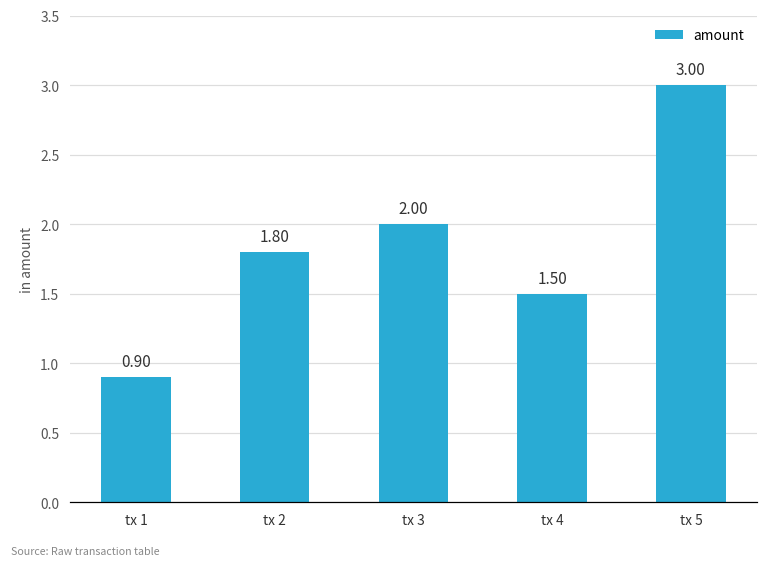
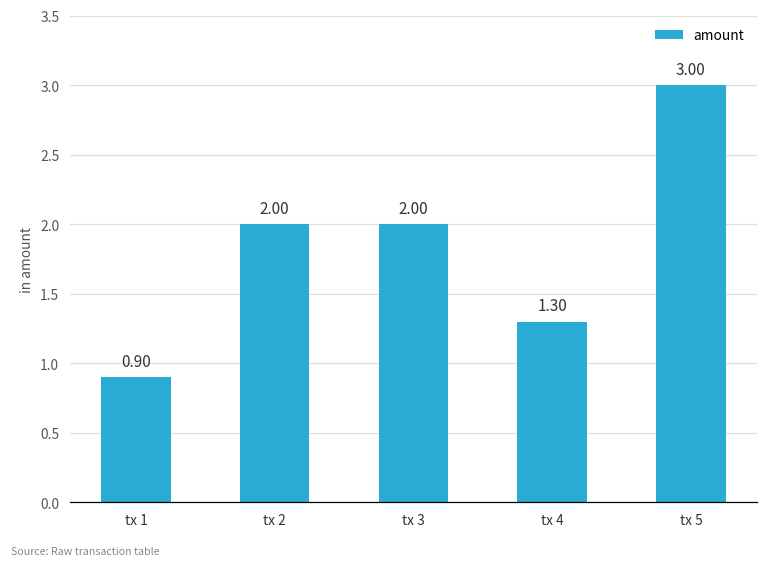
  {
    "tx 1": 0.90,
-   "tx 2": 1.80,
+   "tx 2": 2.00,
    "tx 3": 2.00,
-   "tx 4": 1.50,
+   "tx 4": 1.30,
    "tx 5": 3.00
  }
